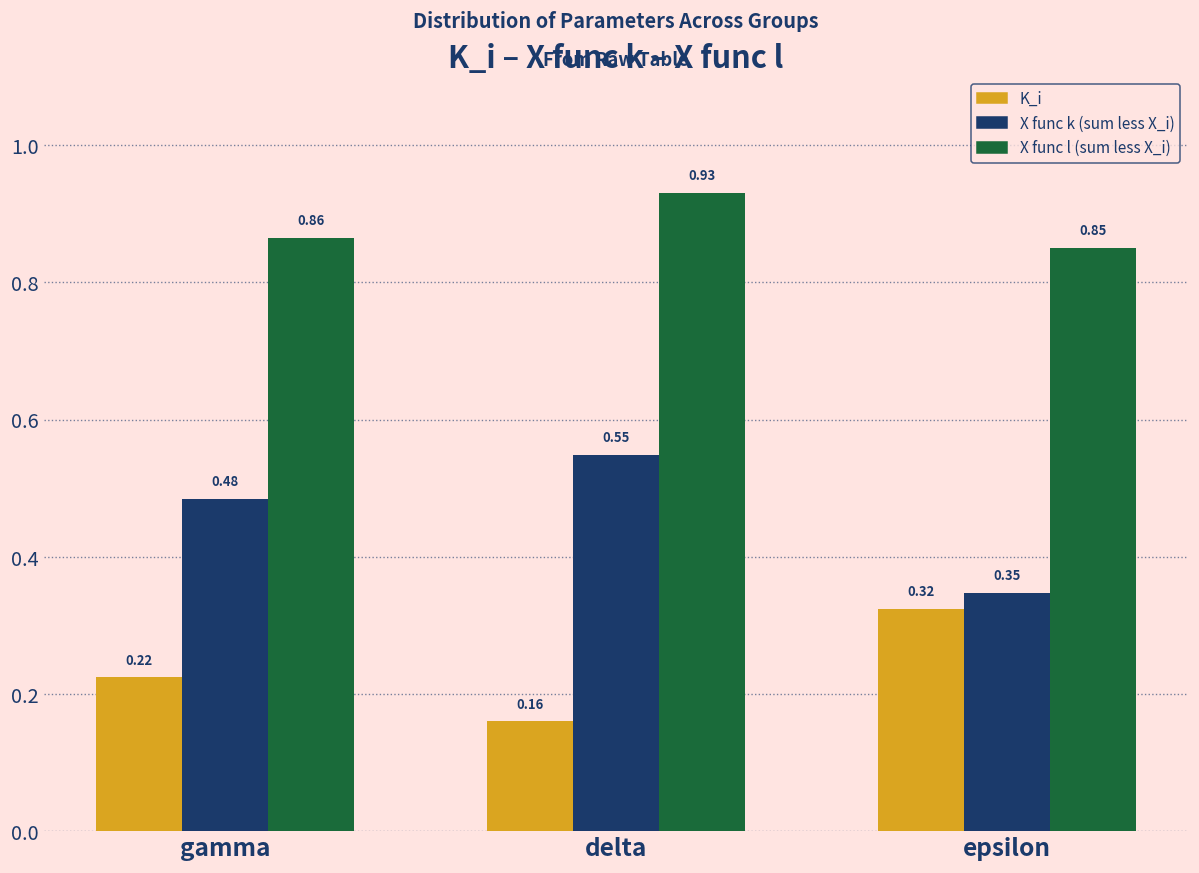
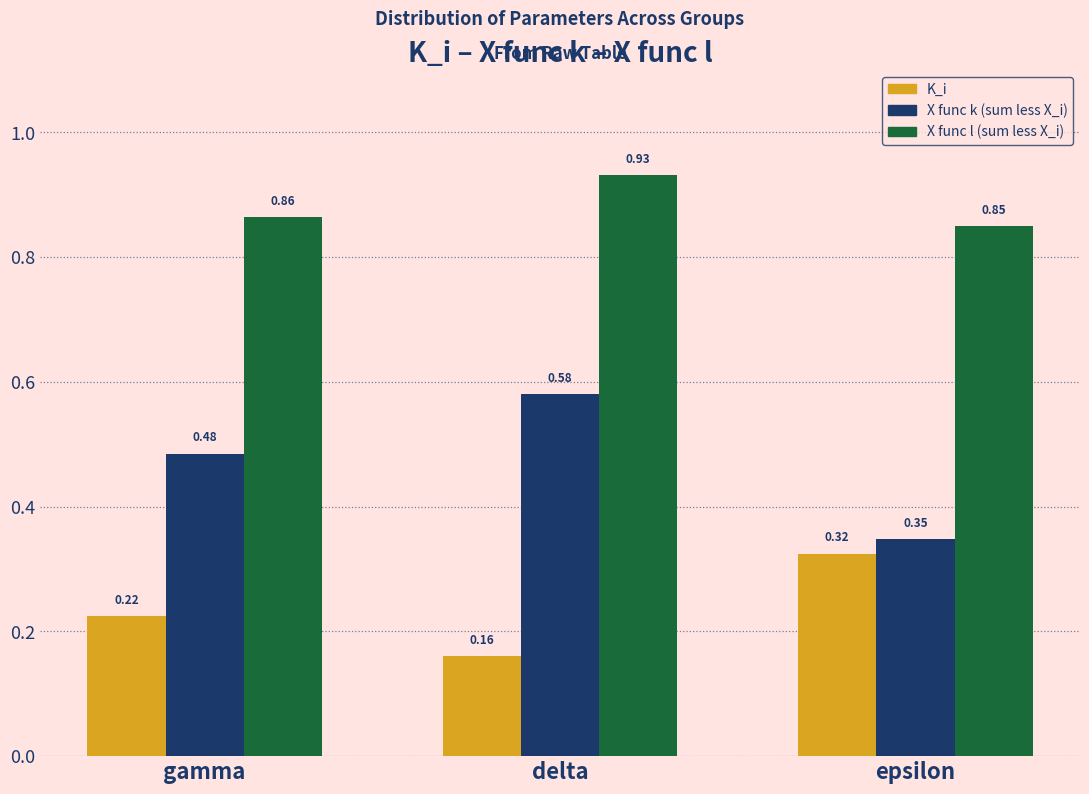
  {
    "K_i": {
      "gamma": 0.22,
      "delta": 0.16,
      "epsilon": 0.32
    },
    "X func k (sum less X_i)": {
      "gamma": 0.48,
-     "delta": 0.55,
+     "delta": 0.58,
      "epsilon": 0.35
    },
    "X func l (sum less X_i)": {
      "gamma": 0.86,
      "delta": 0.93,
      "epsilon": 0.85
    }
  }
